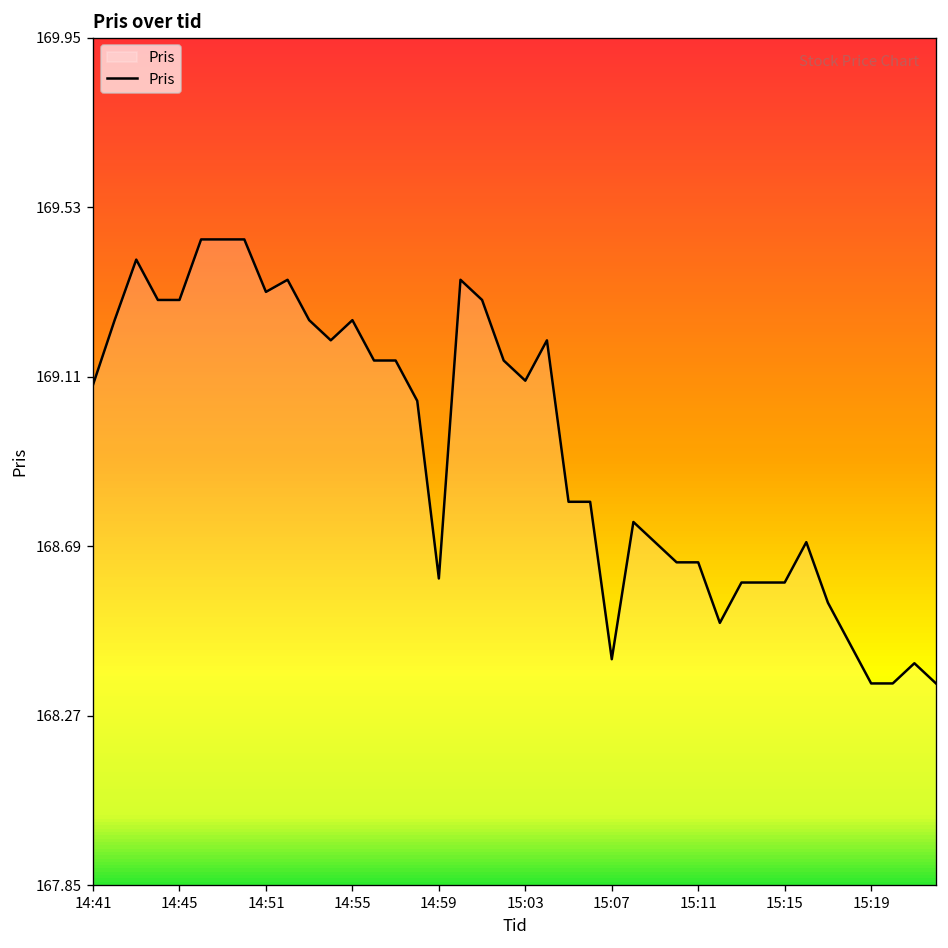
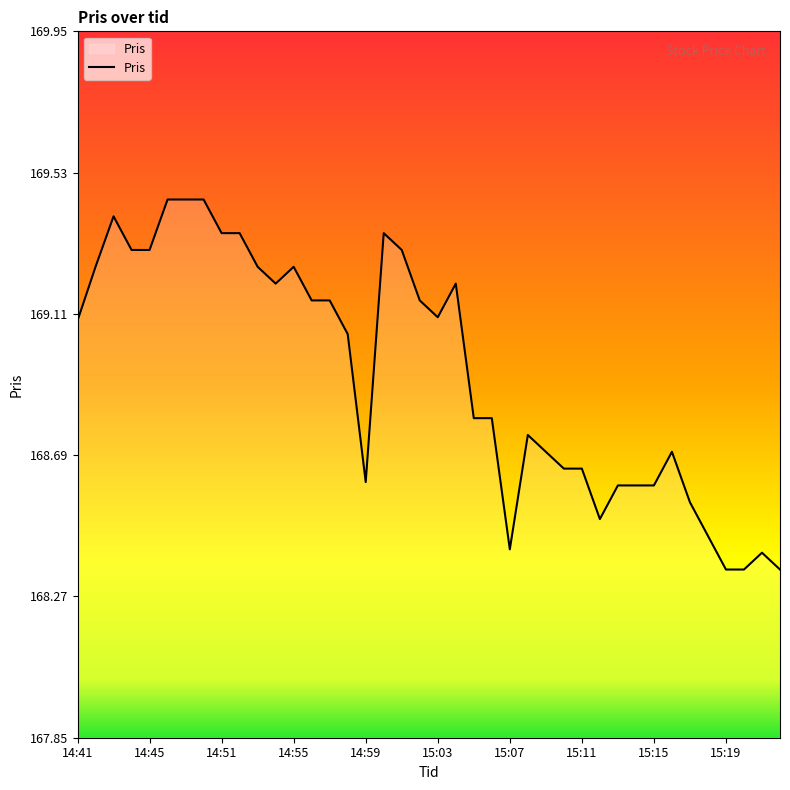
  {
    "14:41": 169.09,
    "14:45": 169.30,
-   "14:51": 169.32,
+   "14:51": 169.35,
    "14:55": 169.25,
    "14:59": 168.61,
    "15:03": 169.10,
    "15:07": 168.41,
    "15:11": 168.65,
    "15:15": 168.60,
    "15:19": 168.35
  }
